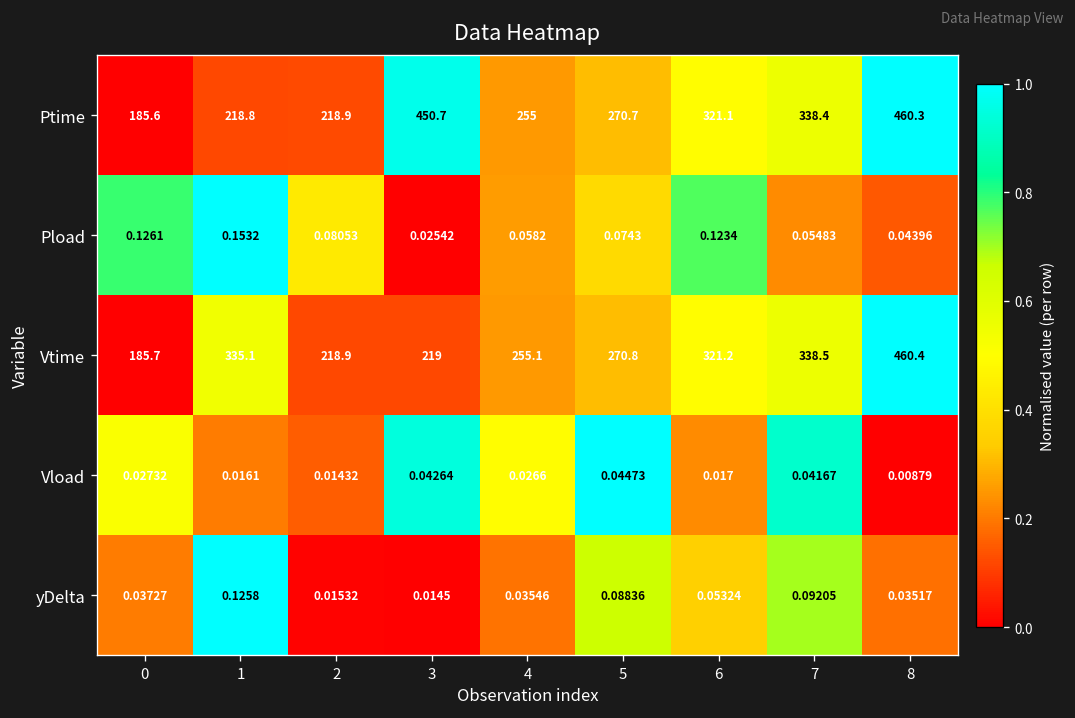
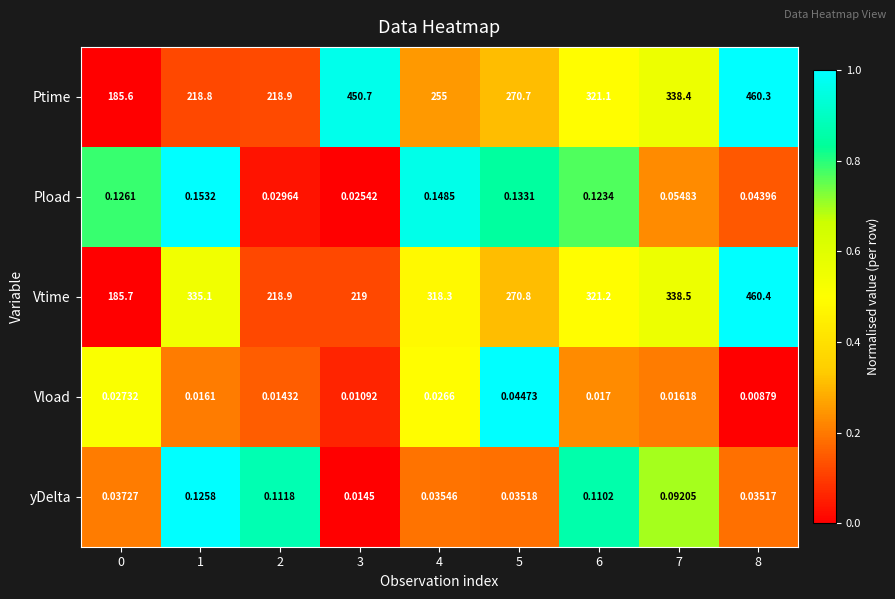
  {
    "Ptime": {
      "0": 185.6,
      "1": 218.8,
      "2": 218.9,
      "3": 450.7,
      "4": 255,
      "5": 270.7,
      "6": 321.1,
      "7": 338.4,
      "8": 460.3
    },
    "Pload": {
      "0": 0.1261,
      "1": 0.1532,
-     "2": 0.08053,
+     "2": 0.02964,
      "3": 0.02542,
-     "4": 0.0582,
-     "5": 0.0743,
+     "4": 0.1485,
+     "5": 0.1331,
      "6": 0.1234,
      "7": 0.05483,
      "8": 0.04396
    },
    "Vtime": {
      "0": 185.7,
      "1": 335.1,
      "2": 218.9,
      "3": 219,
-     "4": 255.1,
+     "4": 318.3,
      "5": 270.8,
      "6": 321.2,
      "7": 338.5,
      "8": 460.4
    },
    "Vload": {
      "0": 0.02732,
      "1": 0.0161,
      "2": 0.01432,
-     "3": 0.04264,
+     "3": 0.01092,
      "4": 0.0266,
      "5": 0.04473,
      "6": 0.017,
-     "7": 0.04167,
+     "7": 0.01618,
      "8": 0.00879
    },
    "yDelta": {
      "0": 0.03727,
      "1": 0.1258,
-     "2": 0.01532,
+     "2": 0.1118,
      "3": 0.0145,
      "4": 0.03546,
-     "5": 0.08836,
-     "6": 0.05324,
+     "5": 0.03518,
+     "6": 0.1102,
      "7": 0.09205,
      "8": 0.03517
    }
  }
